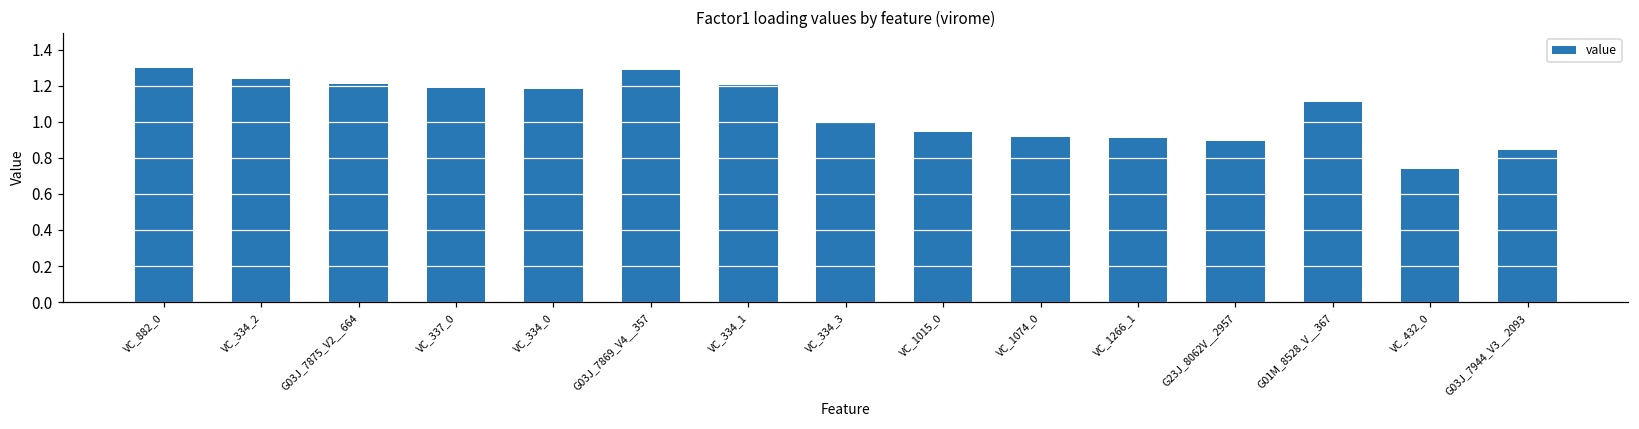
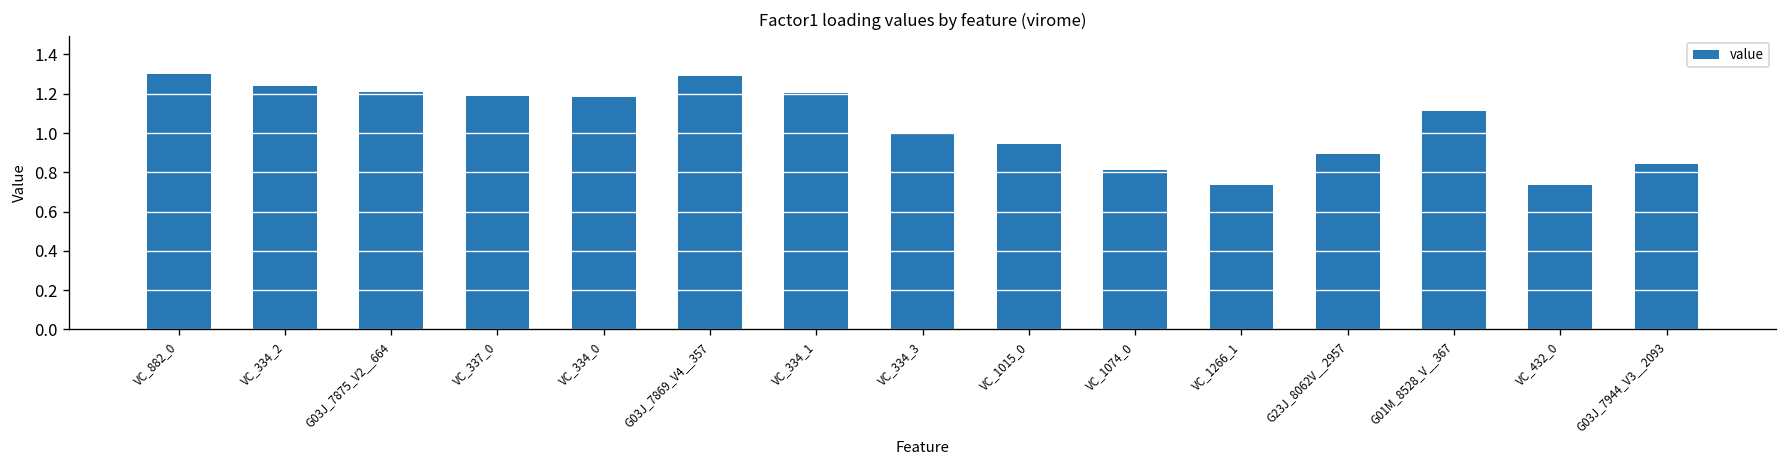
  {
    "VC_882_0": 1.30,
    "VC_334_2": 1.24,
    "G03J_7875_V2__664": 1.21,
    "VC_337_0": 1.19,
    "VC_334_0": 1.18,
    "G03J_7869_V4__357": 1.29,
    "VC_334_1": 1.21,
    "VC_334_3": 1.00,
    "VC_1015_0": 0.94,
-   "VC_1074_0": 0.92,
-   "VC_1266_1": 0.91,
+   "VC_1074_0": 0.81,
+   "VC_1266_1": 0.73,
    "G23J_8062V__2957": 0.89,
    "G01M_8528_V__367": 1.11,
    "VC_432_0": 0.74,
    "G03J_7944_V3__2093": 0.84
  }
